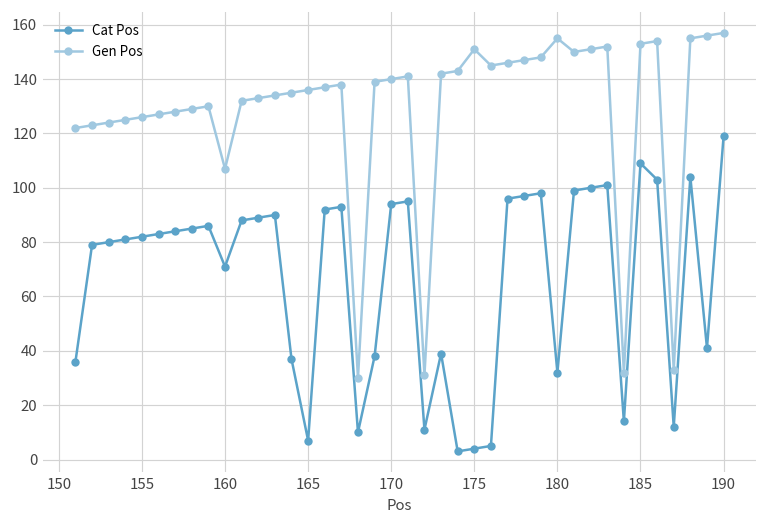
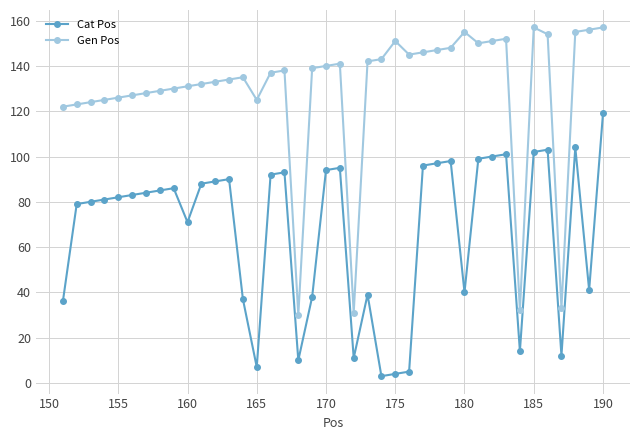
  {
    "Cat Pos": {
      "155": 82,
      "160": 71,
      "165": 7,
      "170": 94,
      "175": 4,
-     "180": 32,
-     "185": 109,
+     "180": 40,
+     "185": 102,
      "190": 119
    },
    "Gen Pos": {
      "155": 126,
-     "160": 107,
-     "165": 136,
+     "160": 131,
+     "165": 125,
      "170": 140,
      "175": 151,
      "180": 155,
-     "185": 153,
+     "185": 157,
      "190": 157
    }
  }
